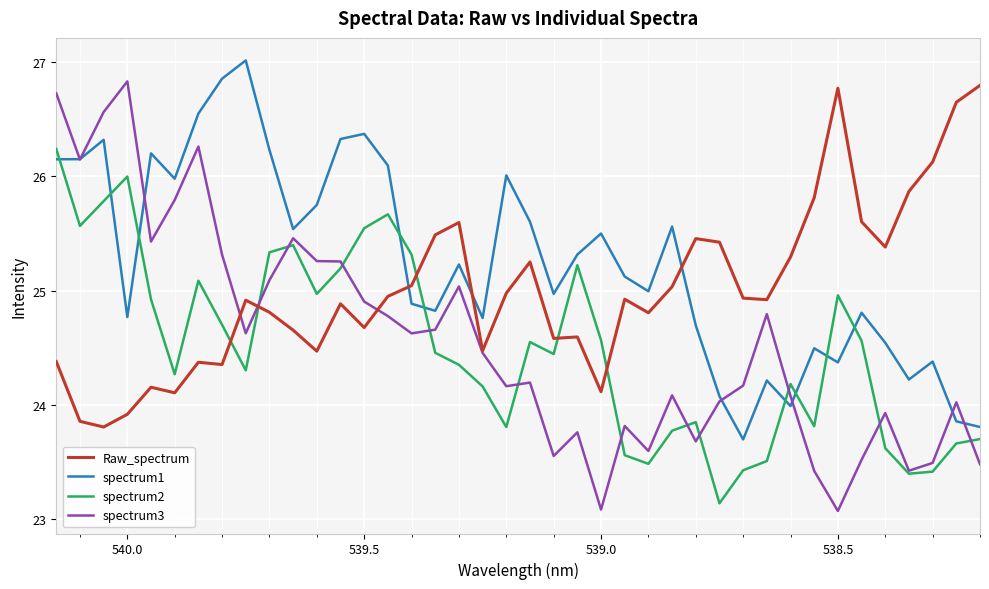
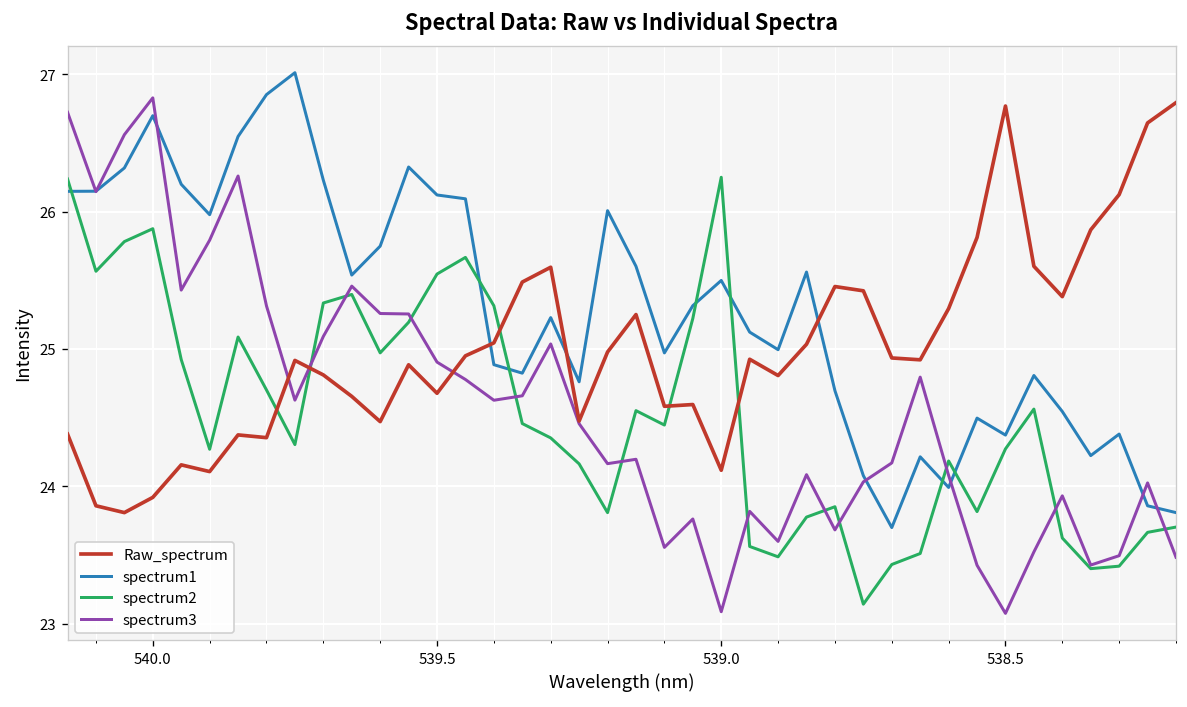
  {
    "Raw_spectrum": {
      "540.0": 23.92,
      "539.5": 24.68,
      "539.0": 24.12,
      "538.5": 26.77
    },
    "spectrum1": {
-     "540.0": 24.77,
-     "539.5": 26.37,
+     "540.0": 26.70,
+     "539.5": 26.12,
      "539.0": 25.50,
      "538.5": 24.37
    },
    "spectrum2": {
-     "540.0": 26.00,
+     "540.0": 25.87,
      "539.5": 25.54,
-     "539.0": 24.57,
-     "538.5": 24.96
+     "539.0": 26.25,
+     "538.5": 24.27
    },
    "spectrum3": {
      "540.0": 26.83,
      "539.5": 24.90,
      "539.0": 23.09,
      "538.5": 23.07
    }
  }
